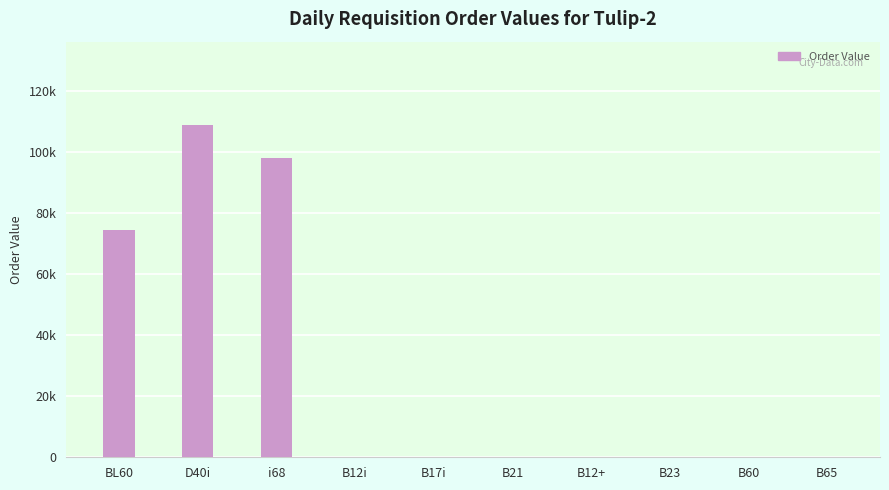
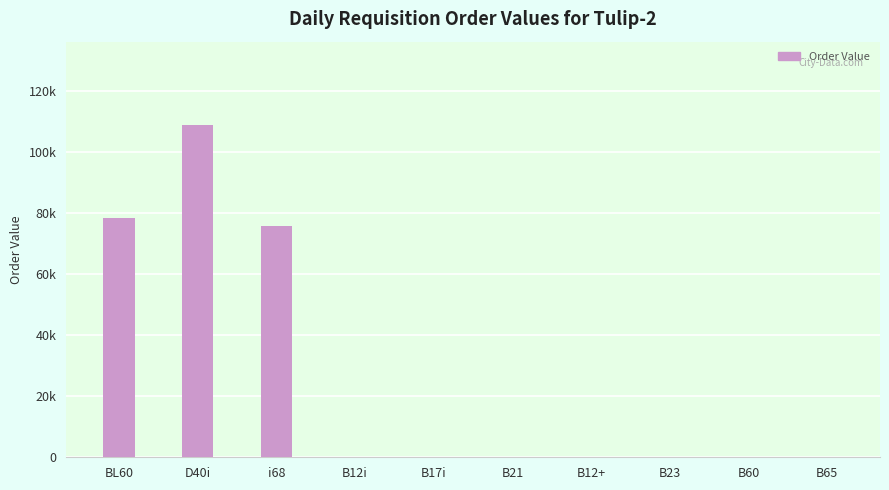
  {
-   "BL60": 74000,
+   "BL60": 79000,
    "D40i": 109000,
-   "i68": 98000,
+   "i68": 76000,
    "B12i": 0,
    "B17i": 0,
    "B21": 0,
    "B12+": 0,
    "B23": 0,
    "B60": 0,
    "B65": 0
  }
